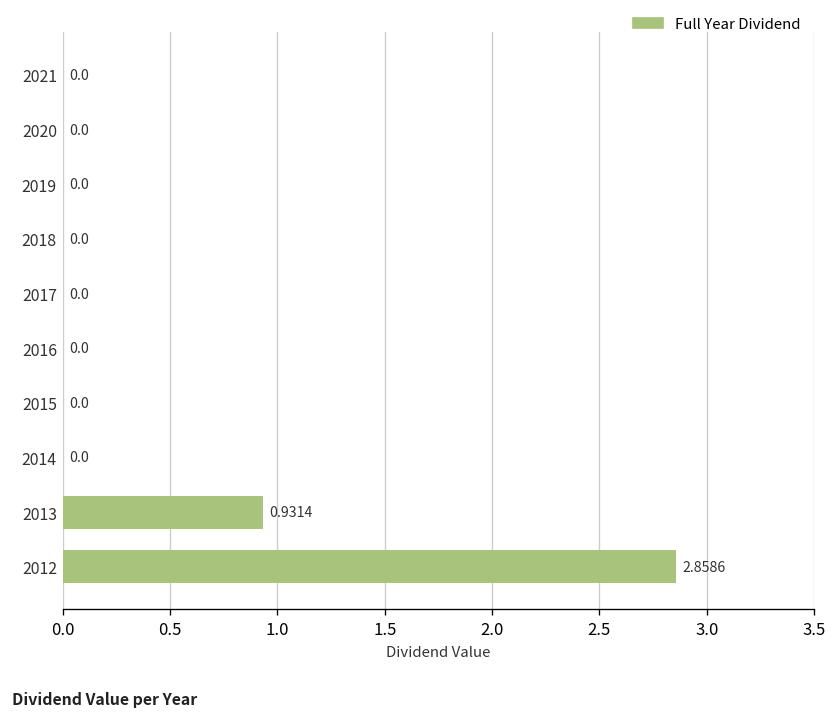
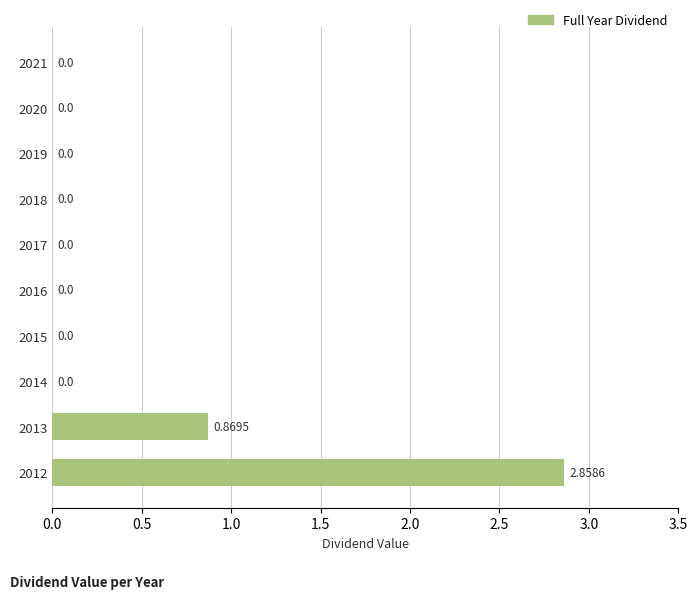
  {
    "2021": 0.0,
    "2020": 0.0,
    "2019": 0.0,
    "2018": 0.0,
    "2017": 0.0,
    "2016": 0.0,
    "2015": 0.0,
    "2014": 0.0,
-   "2013": 0.9314,
+   "2013": 0.8695,
    "2012": 2.8586
  }
